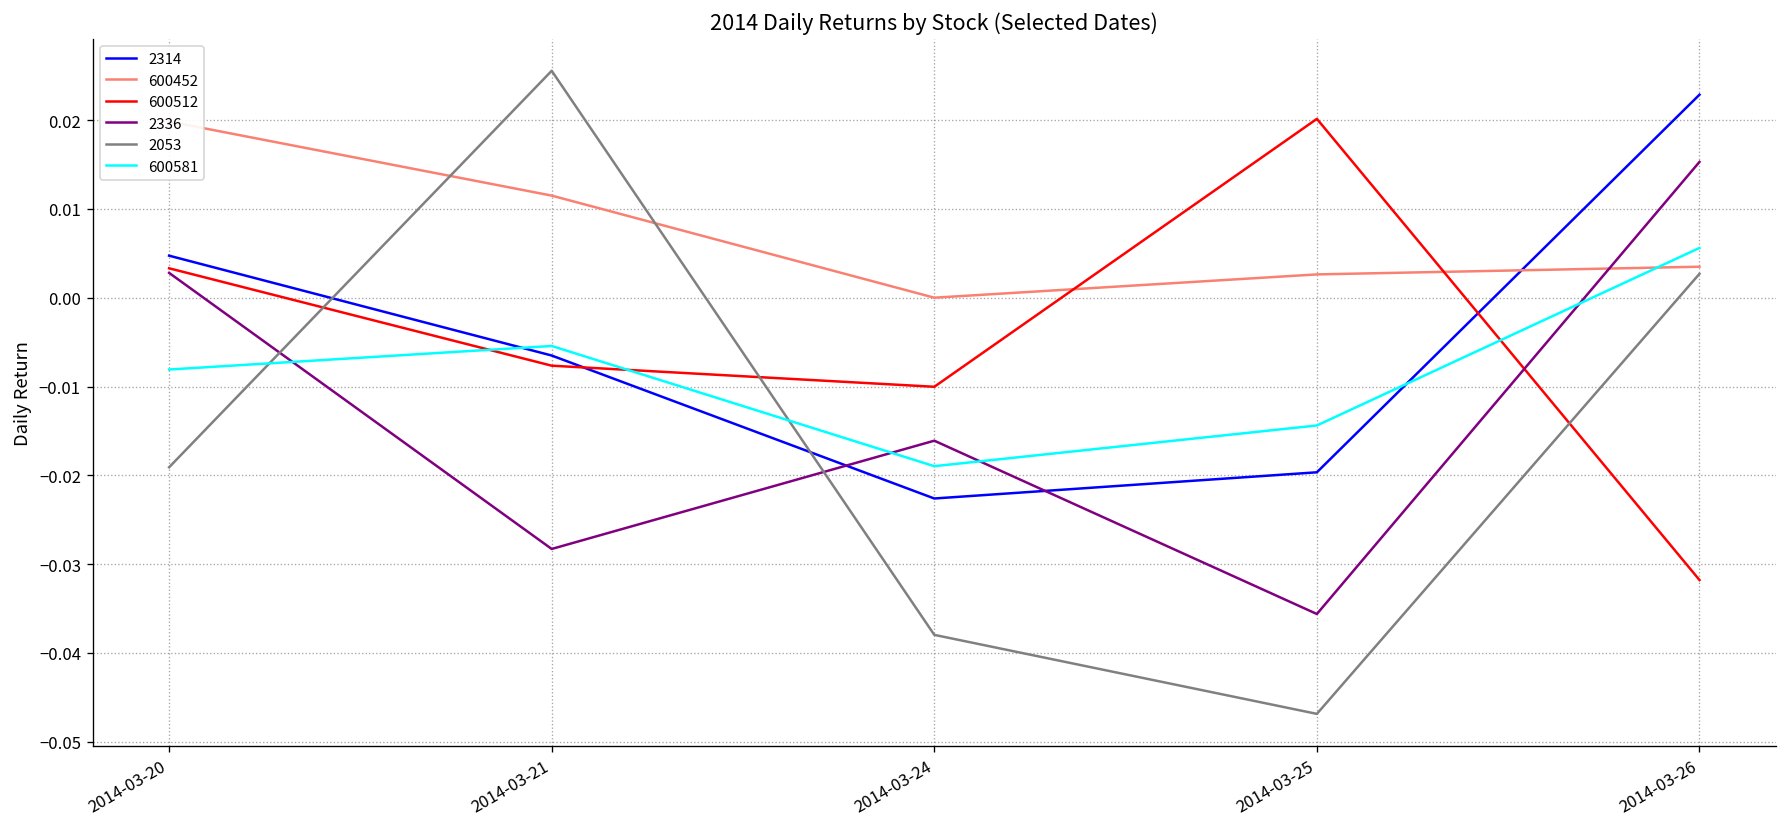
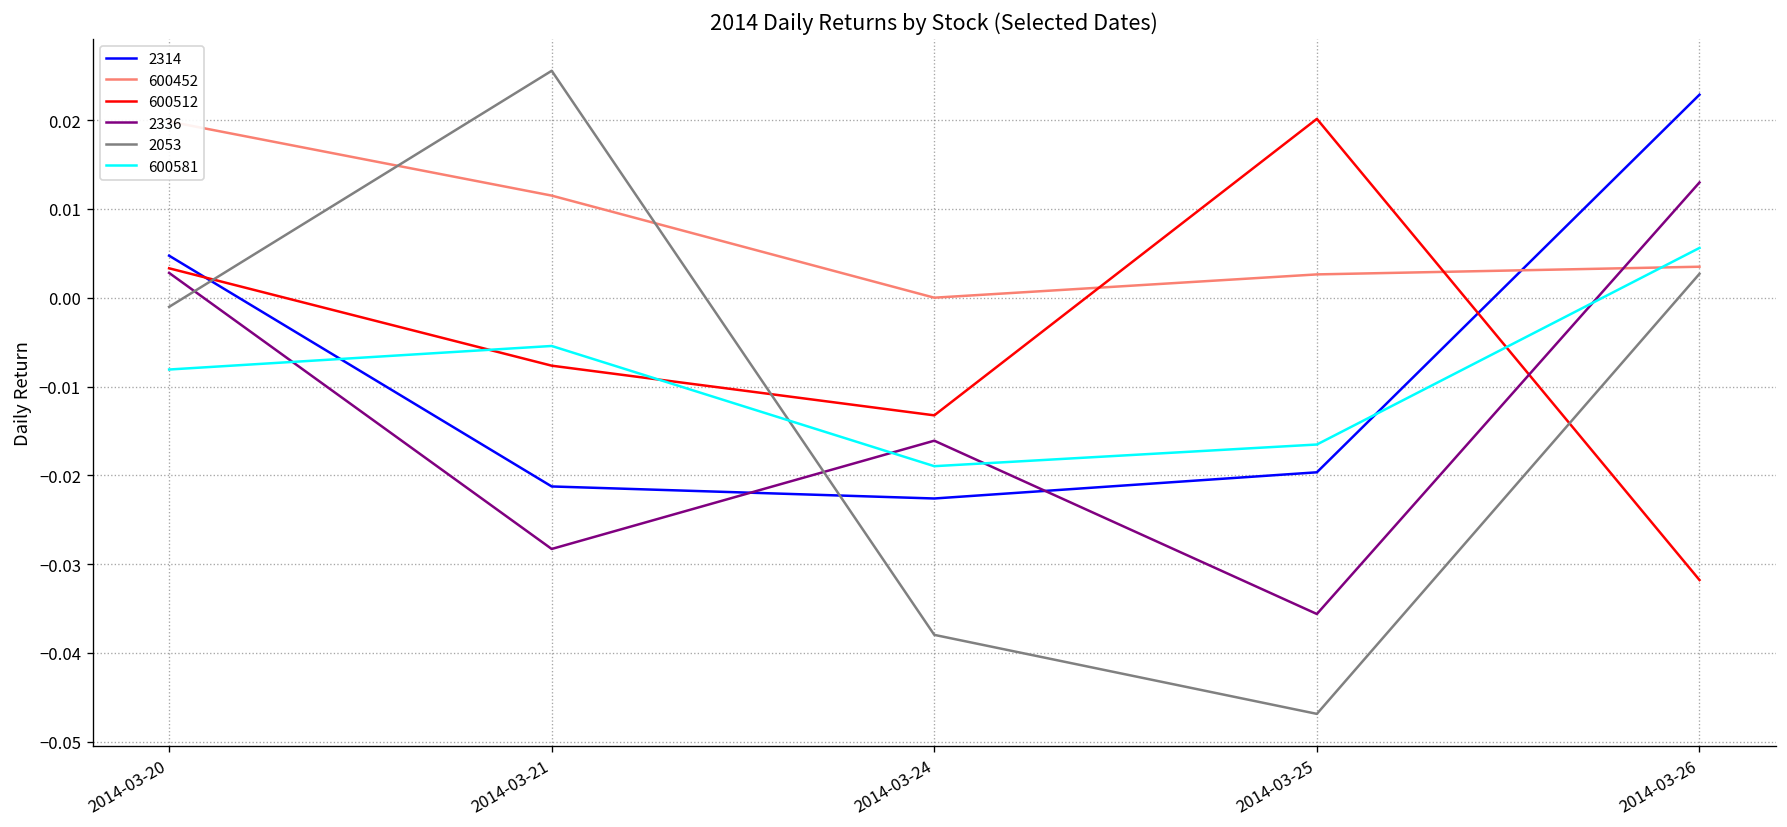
  {
    "2314": {
      "2014-03-20": 0.005,
-     "2014-03-21": -0.007,
+     "2014-03-21": -0.021,
      "2014-03-24": -0.023,
      "2014-03-25": -0.020,
      "2014-03-26": 0.023
    },
    "600452": {
      "2014-03-21": 0.011,
      "2014-03-24": 0.000,
      "2014-03-25": 0.003,
      "2014-03-26": 0.003
    },
    "600512": {
      "2014-03-20": 0.003,
      "2014-03-21": -0.008,
-     "2014-03-24": -0.010,
+     "2014-03-24": -0.013,
      "2014-03-25": 0.020,
      "2014-03-26": -0.032
    },
    "2336": {
      "2014-03-20": 0.003,
      "2014-03-21": -0.028,
      "2014-03-24": -0.016,
      "2014-03-25": -0.036,
-     "2014-03-26": 0.015
+     "2014-03-26": 0.013
    },
    "2053": {
-     "2014-03-20": -0.019,
+     "2014-03-20": -0.001,
      "2014-03-21": 0.026,
      "2014-03-24": -0.038,
      "2014-03-25": -0.047,
      "2014-03-26": 0.003
    },
    "600581": {
      "2014-03-20": -0.008,
      "2014-03-21": -0.005,
      "2014-03-24": -0.019,
-     "2014-03-25": -0.014,
+     "2014-03-25": -0.017,
      "2014-03-26": 0.006
    }
  }
